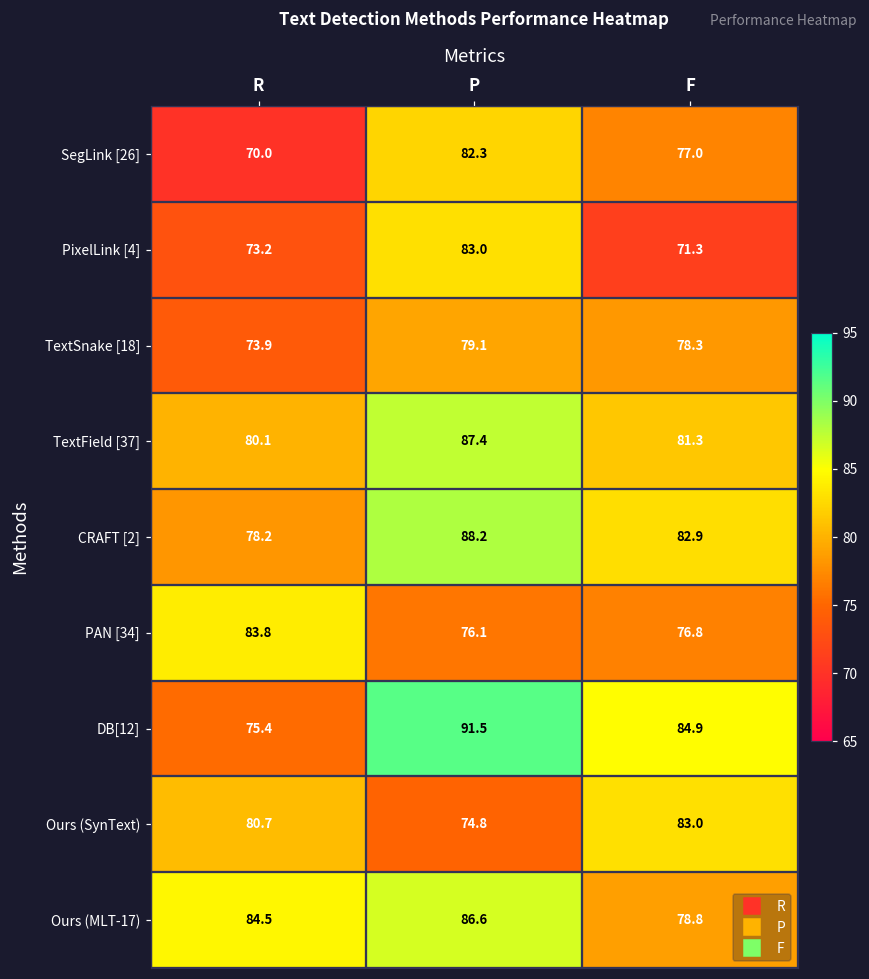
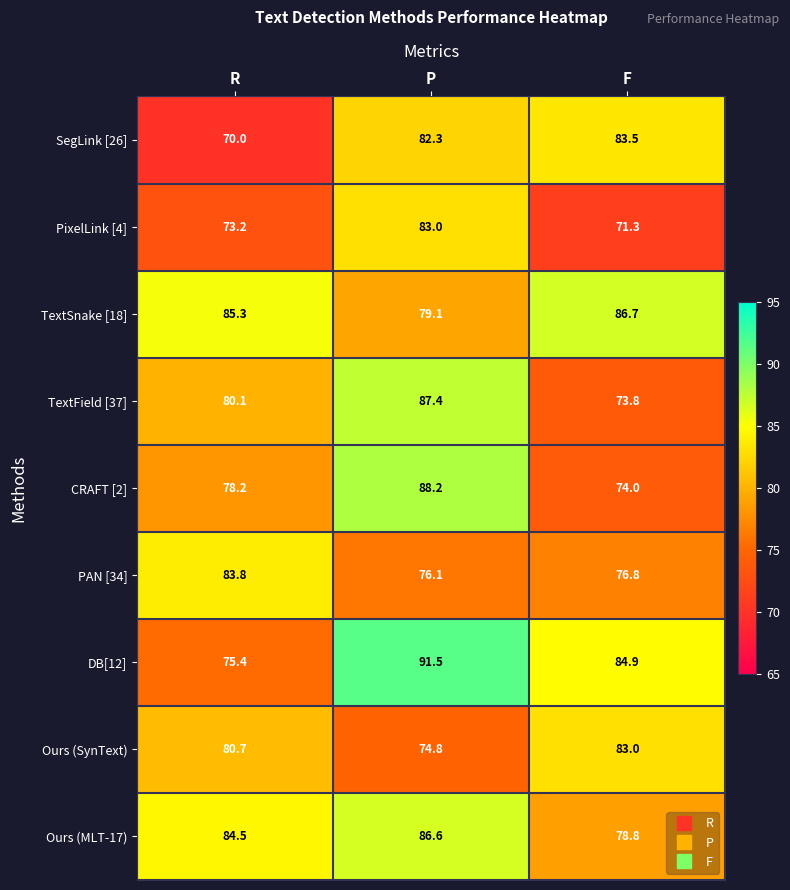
  {
    "SegLink [26]": {
      "R": 70.0,
      "P": 82.3,
-     "F": 77.0
+     "F": 83.5
    },
    "PixelLink [4]": {
      "R": 73.2,
      "P": 83.0,
      "F": 71.3
    },
    "TextSnake [18]": {
-     "R": 73.9,
+     "R": 85.3,
      "P": 79.1,
-     "F": 78.3
+     "F": 86.7
    },
    "TextField [37]": {
      "R": 80.1,
      "P": 87.4,
-     "F": 81.3
+     "F": 73.8
    },
    "CRAFT [2]": {
      "R": 78.2,
      "P": 88.2,
-     "F": 82.9
+     "F": 74.0
    },
    "PAN [34]": {
      "R": 83.8,
      "P": 76.1,
      "F": 76.8
    },
    "DB[12]": {
      "R": 75.4,
      "P": 91.5,
      "F": 84.9
    },
    "Ours (SynText)": {
      "R": 80.7,
      "P": 74.8,
      "F": 83.0
    },
    "Ours (MLT-17)": {
      "R": 84.5,
      "P": 86.6,
      "F": 78.8
    }
  }
